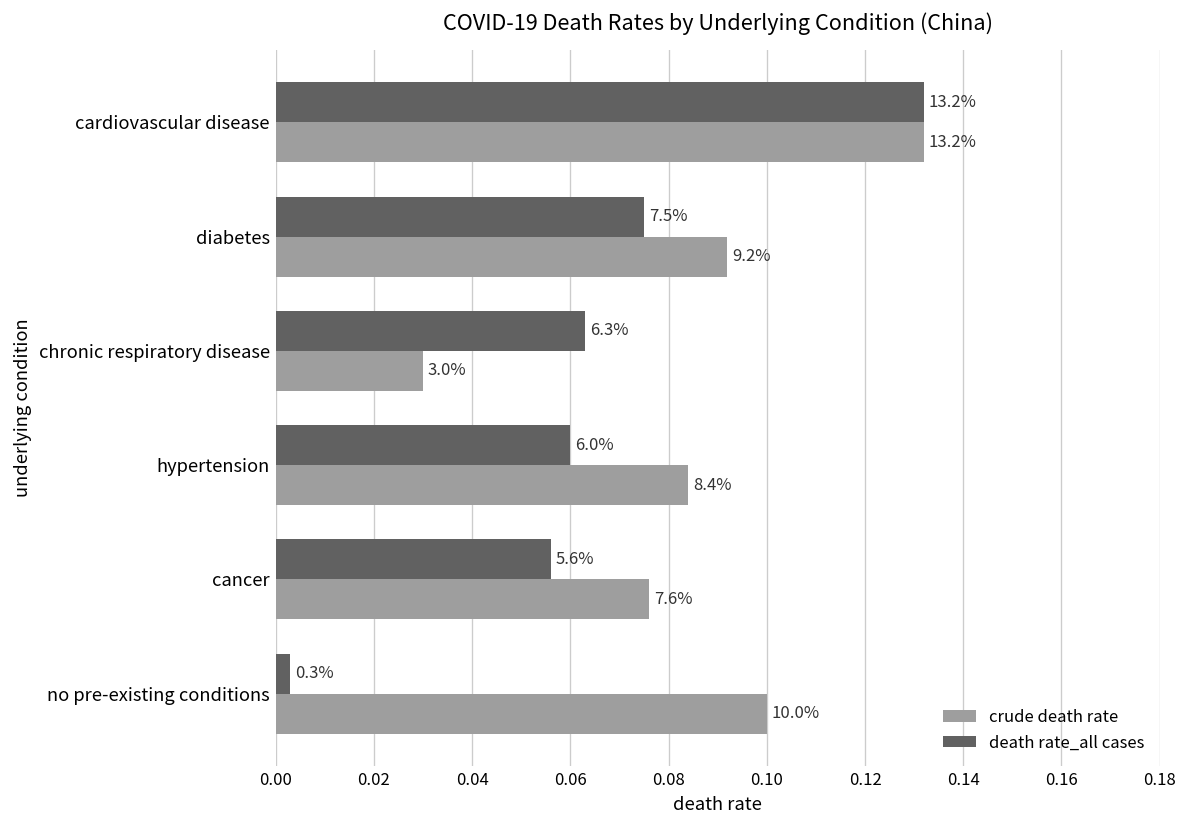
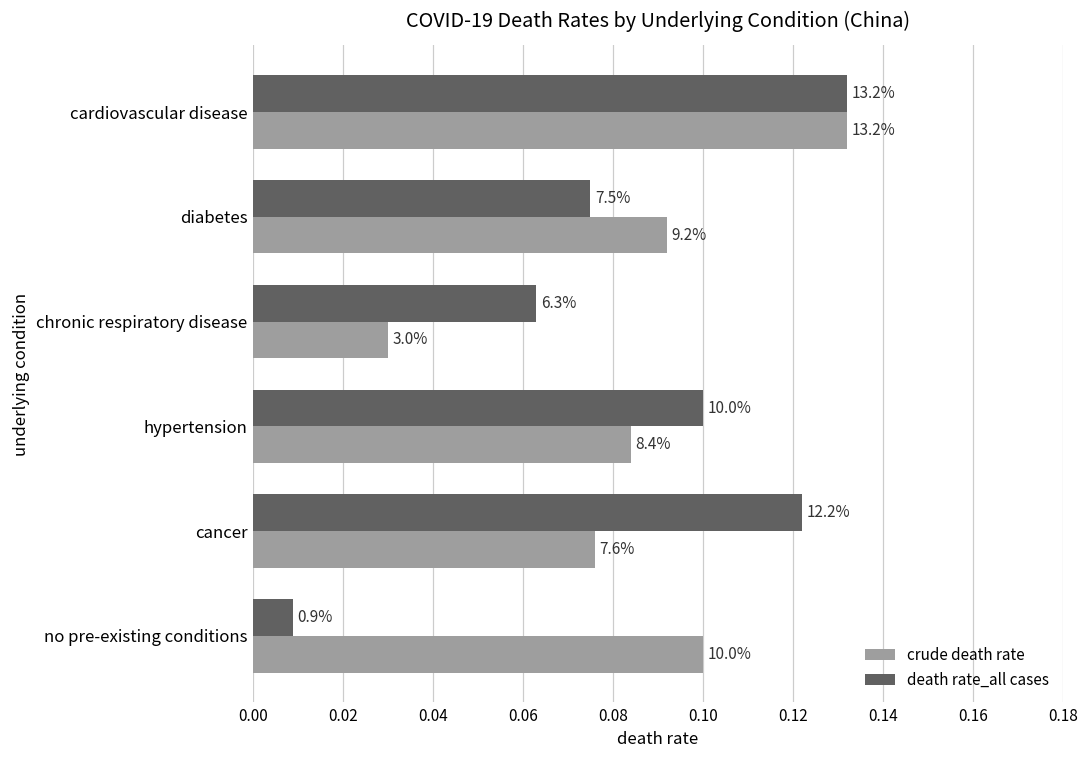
  {
    "crude death rate": {
      "cardiovascular disease": "13.2%",
      "diabetes": "9.2%",
      "chronic respiratory disease": "3.0%",
      "hypertension": "8.4%",
      "cancer": "7.6%",
      "no pre-existing conditions": "10.0%"
    },
    "death rate_all cases": {
      "cardiovascular disease": "13.2%",
      "diabetes": "7.5%",
      "chronic respiratory disease": "6.3%",
-     "hypertension": "6.0%",
-     "cancer": "5.6%",
-     "no pre-existing conditions": "0.3%"
+     "hypertension": "10.0%",
+     "cancer": "12.2%",
+     "no pre-existing conditions": "0.9%"
    }
  }
